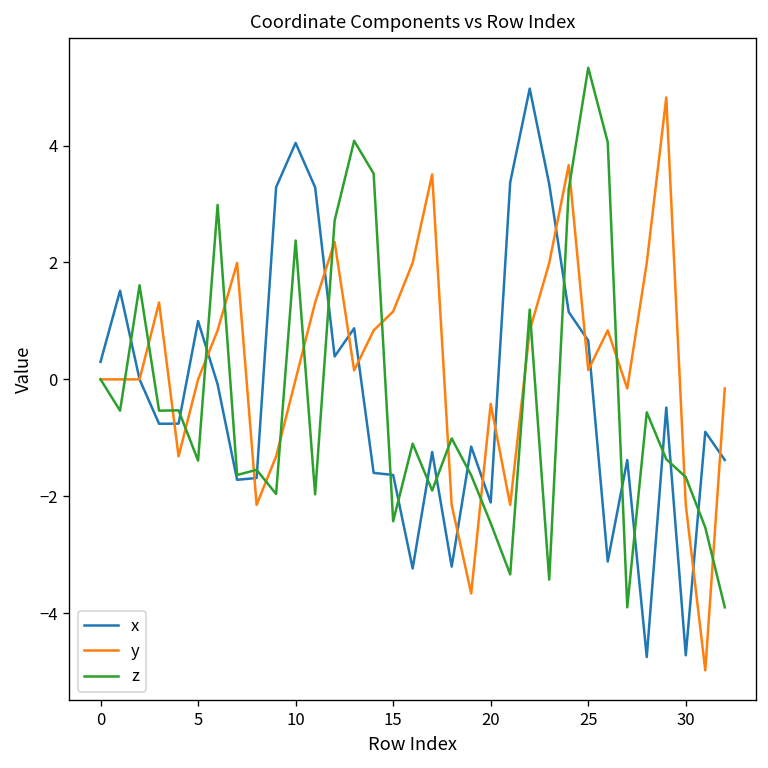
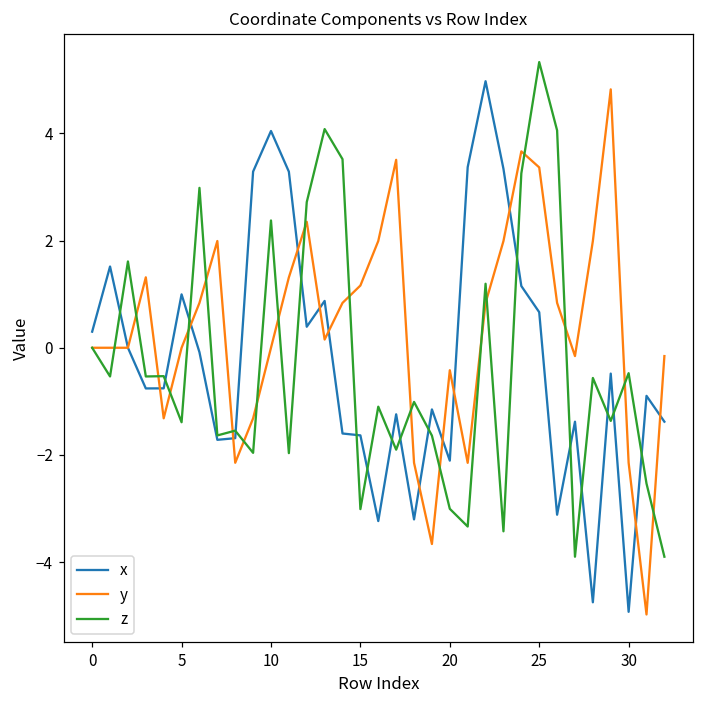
  {
    "x": {
      "0": 0.3,
      "5": 1.0,
      "10": 4.0,
      "15": -1.6,
      "20": -2.1,
      "25": 0.7,
-     "30": -4.7
+     "30": -4.9
    },
    "y": {
      "5": 0.0,
      "10": 0.0,
      "15": 1.2,
      "20": -0.4,
-     "25": 0.2,
+     "25": 3.4,
      "30": -2.1
    },
    "z": {
      "5": -1.4,
      "10": 2.4,
-     "15": -2.4,
-     "20": -2.5,
+     "15": -3.0,
+     "20": -3.0,
      "25": 5.3,
-     "30": -1.7
+     "30": -0.5
    }
  }
